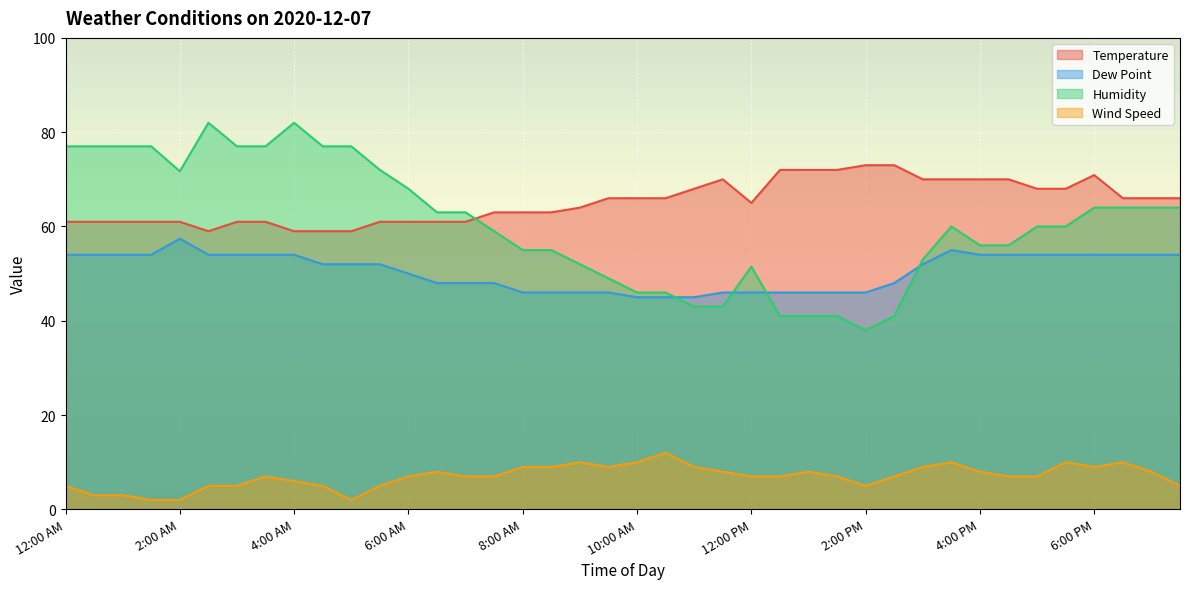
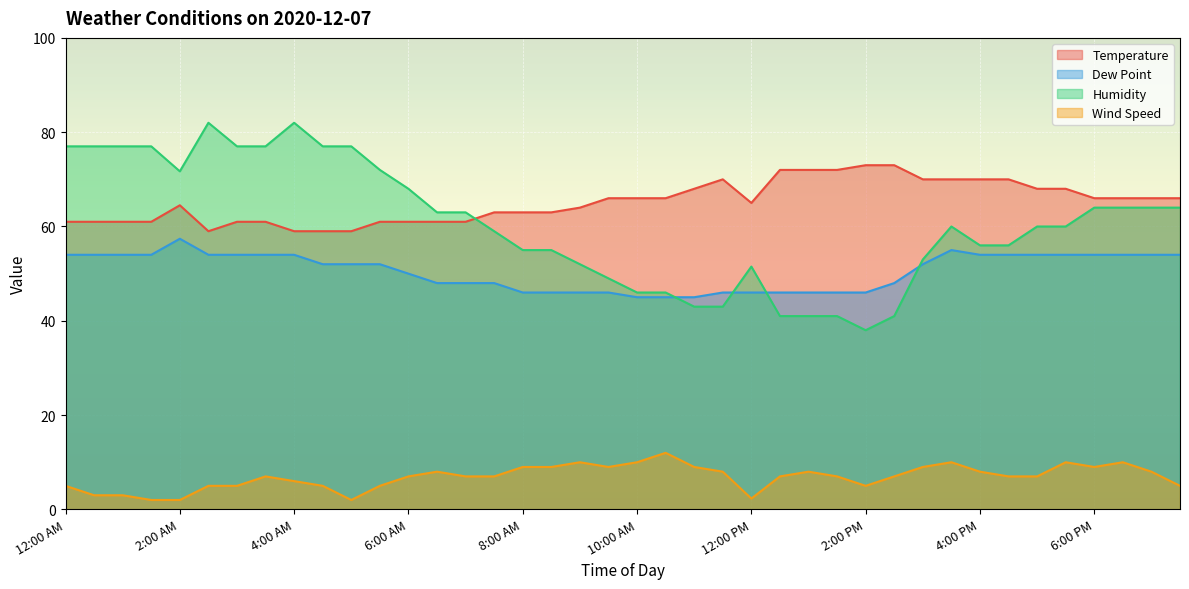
  {
    "Temperature": {
      "12:00 AM": 61,
-     "2:00 AM": 61,
+     "2:00 AM": 65,
      "4:00 AM": 59,
      "6:00 AM": 61,
      "8:00 AM": 63,
      "10:00 AM": 66,
      "12:00 PM": 65,
      "2:00 PM": 73,
      "4:00 PM": 70,
-     "6:00 PM": 71
+     "6:00 PM": 66
    },
    "Dew Point": {
      "12:00 AM": 54,
      "2:00 AM": 57,
      "4:00 AM": 54,
      "6:00 AM": 50,
      "8:00 AM": 46,
      "10:00 AM": 45,
      "12:00 PM": 46,
      "2:00 PM": 46,
      "4:00 PM": 54,
      "6:00 PM": 54
    },
    "Humidity": {
      "12:00 AM": 77,
      "2:00 AM": 72,
      "4:00 AM": 82,
      "6:00 AM": 68,
      "8:00 AM": 55,
      "10:00 AM": 46,
      "12:00 PM": 52,
      "2:00 PM": 38,
      "4:00 PM": 56,
      "6:00 PM": 64
    },
    "Wind Speed": {
      "12:00 AM": 5,
      "2:00 AM": 2,
      "4:00 AM": 6,
      "6:00 AM": 7,
      "8:00 AM": 9,
      "10:00 AM": 10,
-     "12:00 PM": 7,
+     "12:00 PM": 2,
      "2:00 PM": 5,
      "4:00 PM": 8,
      "6:00 PM": 9
    }
  }
